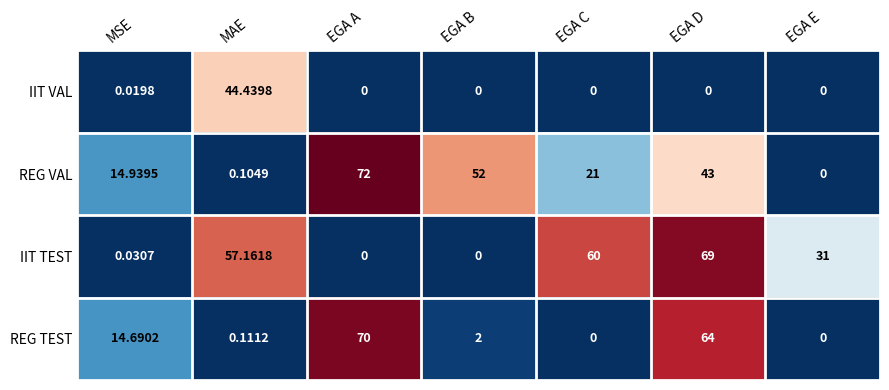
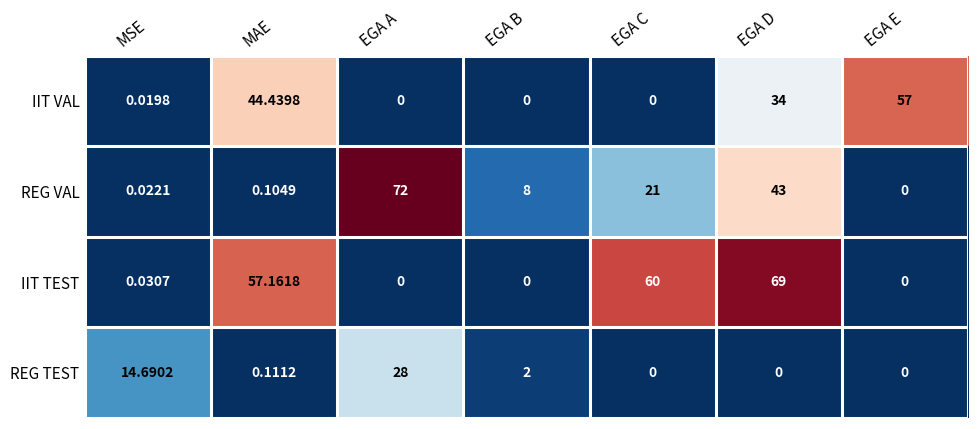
  {
    "IIT VAL": {
      "MSE": 0.0198,
      "MAE": 44.4398,
      "EGA A": 0,
      "EGA B": 0,
      "EGA C": 0,
-     "EGA D": 0,
-     "EGA E": 0
+     "EGA D": 34,
+     "EGA E": 57
    },
    "REG VAL": {
-     "MSE": 14.9395,
+     "MSE": 0.0221,
      "MAE": 0.1049,
      "EGA A": 72,
-     "EGA B": 52,
+     "EGA B": 8,
      "EGA C": 21,
      "EGA D": 43,
      "EGA E": 0
    },
    "IIT TEST": {
      "MSE": 0.0307,
      "MAE": 57.1618,
      "EGA A": 0,
      "EGA B": 0,
      "EGA C": 60,
      "EGA D": 69,
-     "EGA E": 31
+     "EGA E": 0
    },
    "REG TEST": {
      "MSE": 14.6902,
      "MAE": 0.1112,
-     "EGA A": 70,
+     "EGA A": 28,
      "EGA B": 2,
      "EGA C": 0,
-     "EGA D": 64,
+     "EGA D": 0,
      "EGA E": 0
    }
  }
